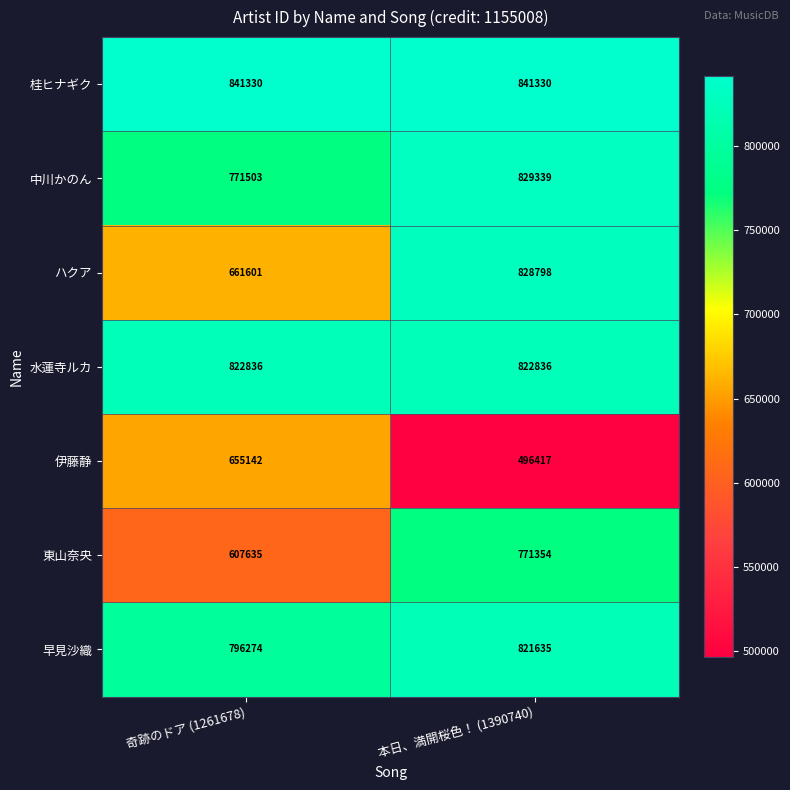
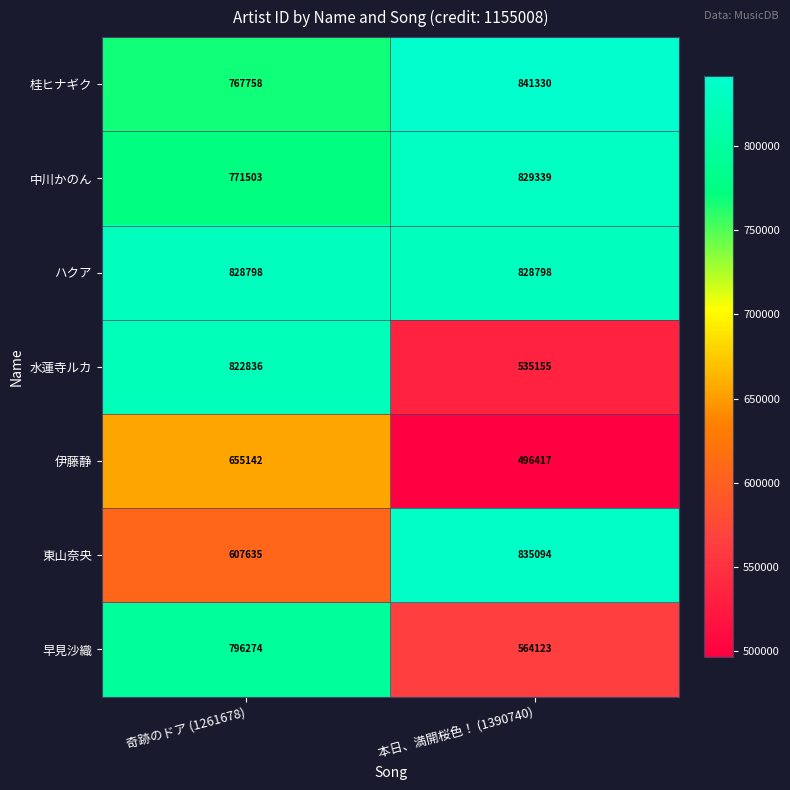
  {
    "桂ヒナギク": {
-     "奇跡のドア (1261678)": 841330,
+     "奇跡のドア (1261678)": 767758,
      "本日、満開桜色！ (1390740)": 841330
    },
    "中川かのん": {
      "奇跡のドア (1261678)": 771503,
      "本日、満開桜色！ (1390740)": 829339
    },
    "ハクア": {
-     "奇跡のドア (1261678)": 661601,
+     "奇跡のドア (1261678)": 828798,
      "本日、満開桜色！ (1390740)": 828798
    },
    "水蓮寺ルカ": {
      "奇跡のドア (1261678)": 822836,
-     "本日、満開桜色！ (1390740)": 822836
+     "本日、満開桜色！ (1390740)": 535155
    },
    "伊藤静": {
      "奇跡のドア (1261678)": 655142,
      "本日、満開桜色！ (1390740)": 496417
    },
    "東山奈央": {
      "奇跡のドア (1261678)": 607635,
-     "本日、満開桜色！ (1390740)": 771354
+     "本日、満開桜色！ (1390740)": 835094
    },
    "早見沙織": {
      "奇跡のドア (1261678)": 796274,
-     "本日、満開桜色！ (1390740)": 821635
+     "本日、満開桜色！ (1390740)": 564123
    }
  }
